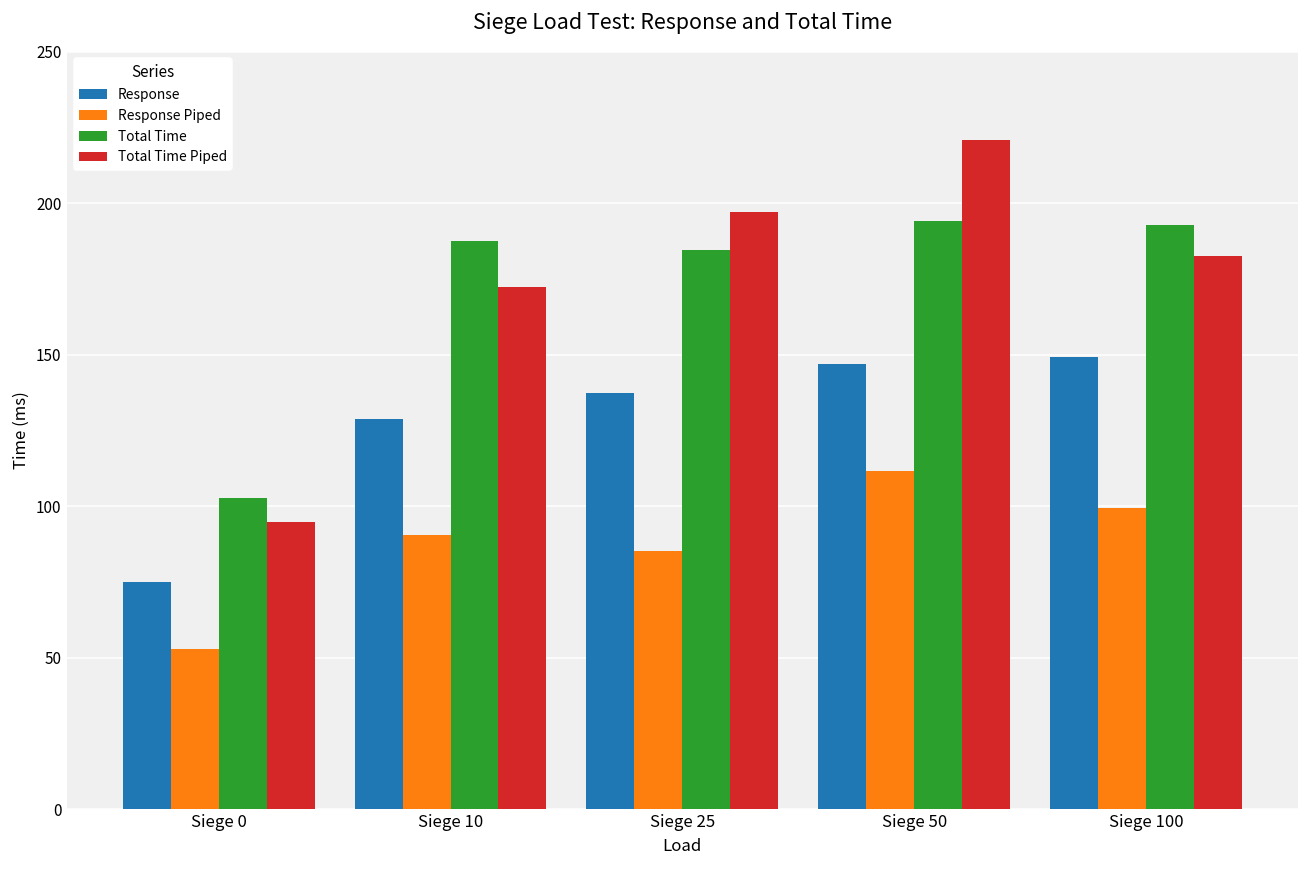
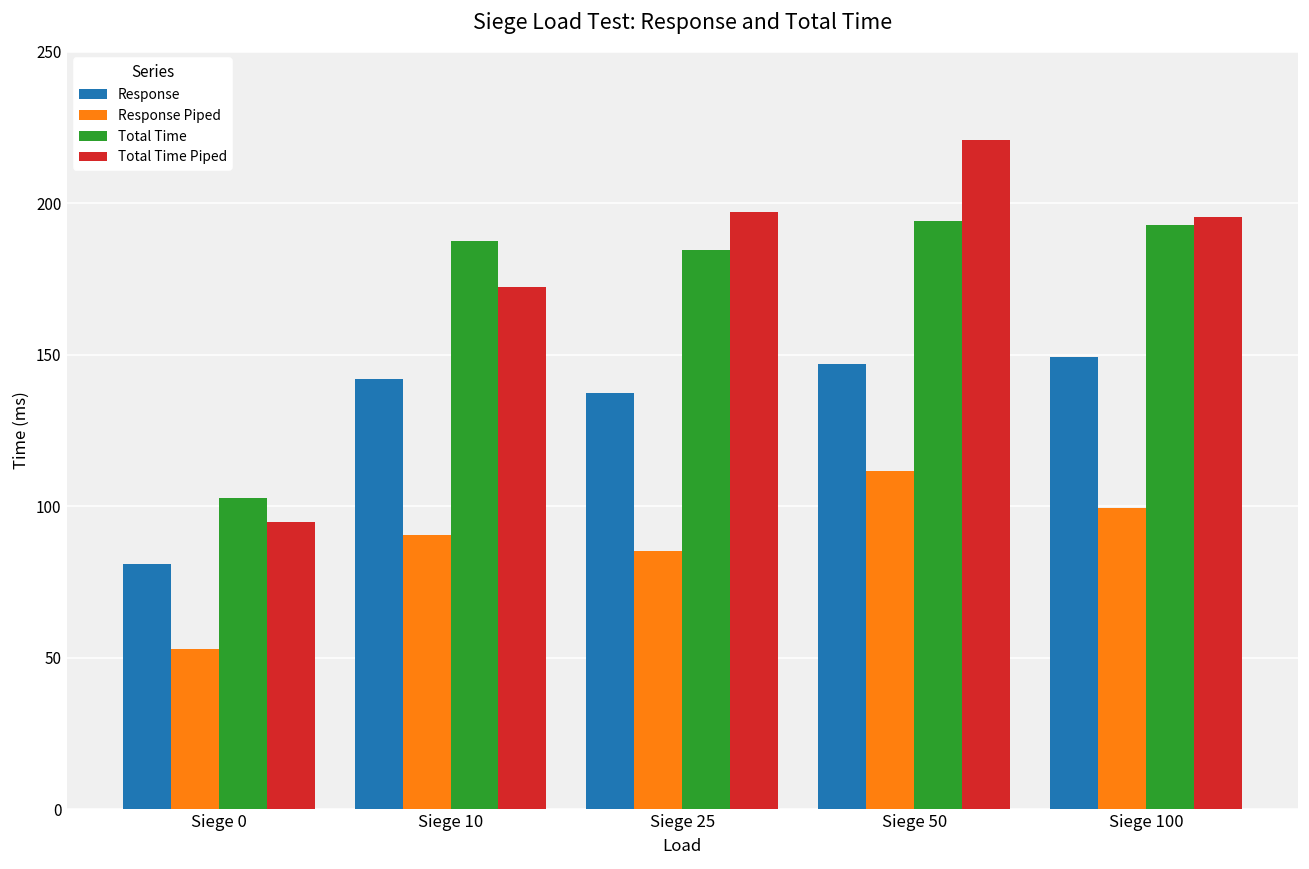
  {
    "Response": {
-     "Siege 0": 75,
-     "Siege 10": 129,
+     "Siege 0": 81,
+     "Siege 10": 142,
      "Siege 25": 137,
      "Siege 50": 147,
      "Siege 100": 149
    },
    "Response Piped": {
      "Siege 0": 53,
      "Siege 10": 91,
      "Siege 25": 85,
      "Siege 50": 112,
      "Siege 100": 100
    },
    "Total Time": {
      "Siege 0": 103,
      "Siege 10": 187,
      "Siege 25": 184,
      "Siege 50": 194,
      "Siege 100": 193
    },
    "Total Time Piped": {
      "Siege 0": 95,
      "Siege 10": 172,
      "Siege 25": 197,
      "Siege 50": 221,
-     "Siege 100": 182
+     "Siege 100": 195
    }
  }
